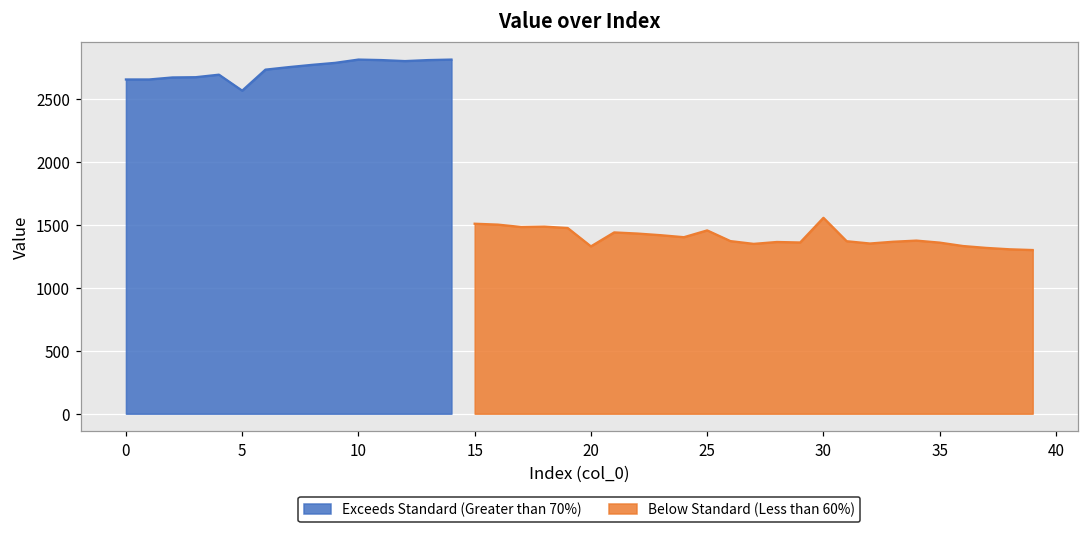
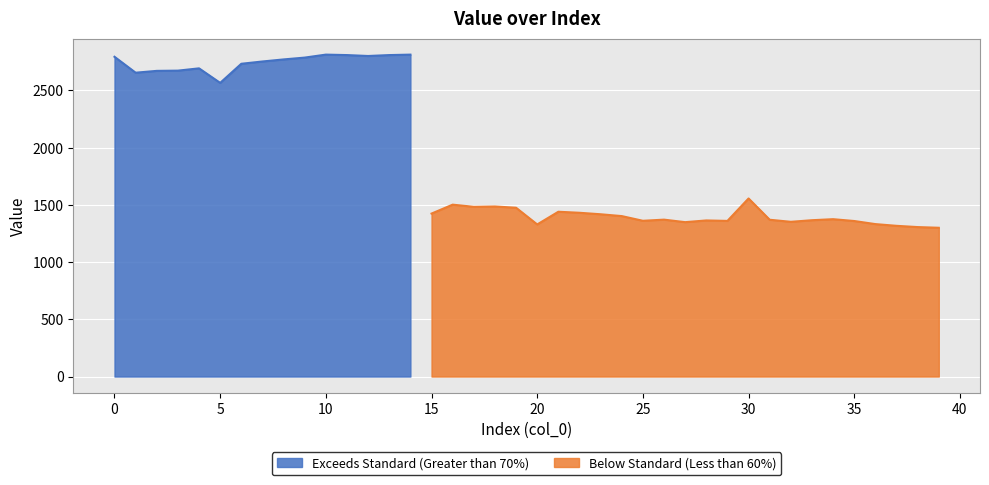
  {
    "Exceeds Standard (Greater than 70%)": {
-     "0": 2660,
+     "0": 2790,
      "5": 2570,
      "10": 2810
    },
    "Below Standard (Less than 60%)": {
-     "15": 1510,
+     "15": 1420,
      "20": 1330,
-     "25": 1460,
+     "25": 1360,
      "30": 1560,
      "35": 1360
    }
  }
